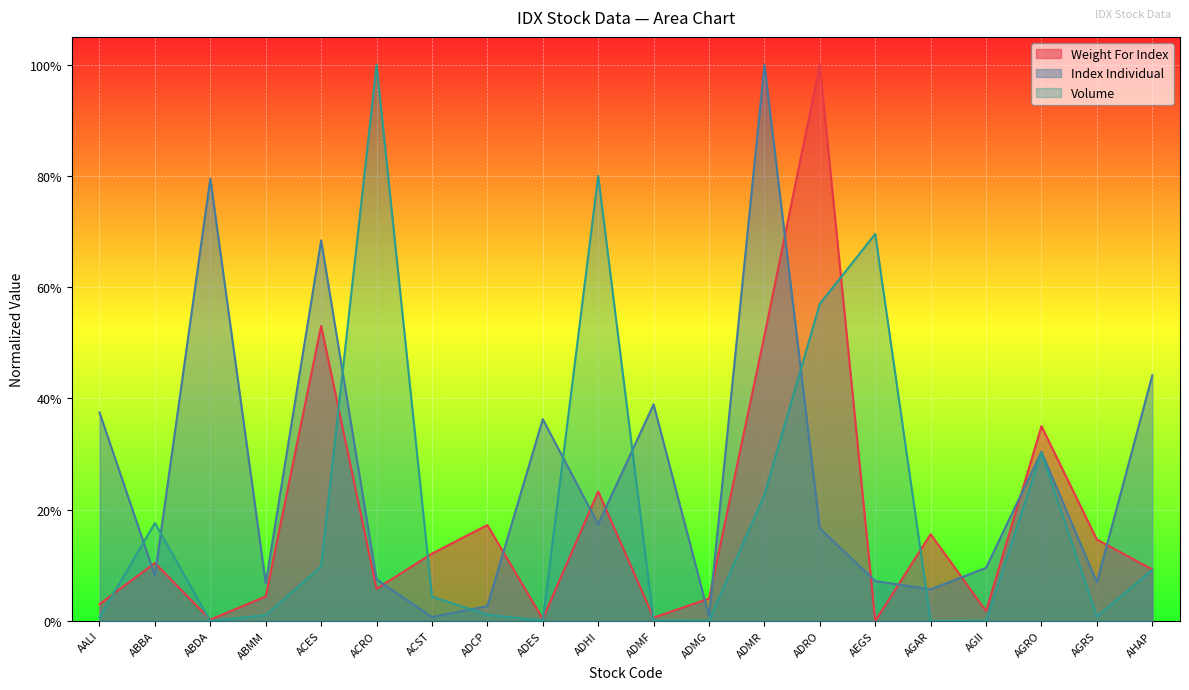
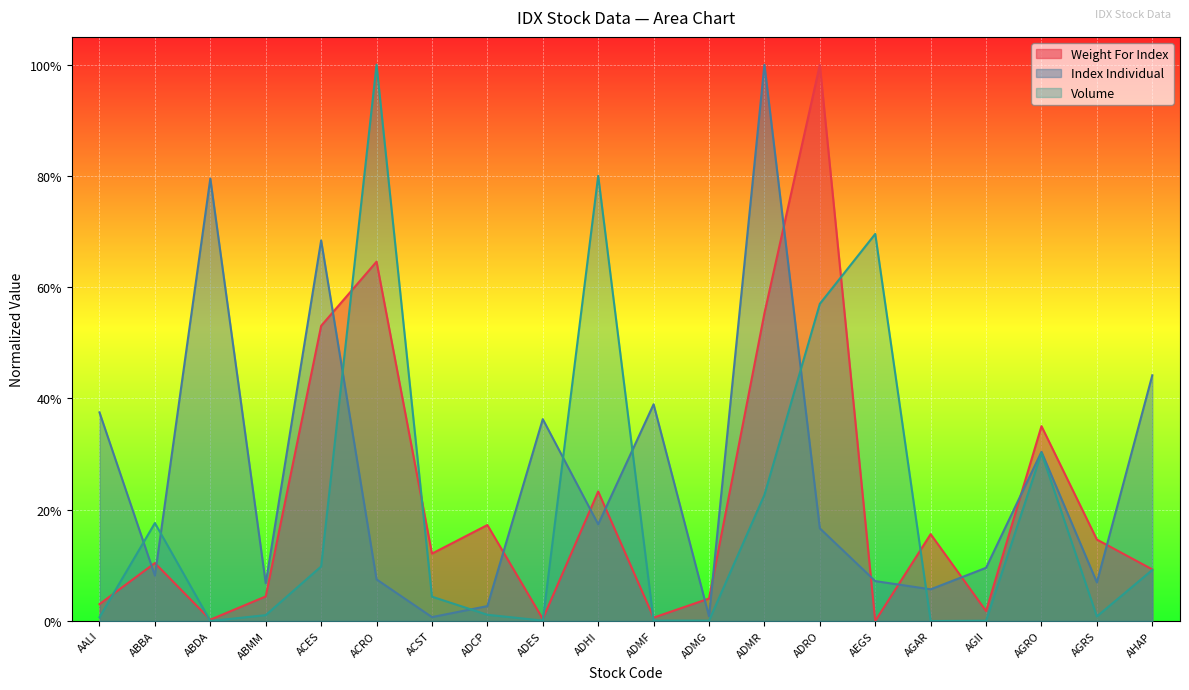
  {
    "Weight For Index": {
      "AALI": "3%",
      "ABBA": "10%",
      "ABMM": "4%",
      "ACES": "53%",
-     "ACRO": "6%",
+     "ACRO": "65%",
      "ACST": "12%",
      "ADCP": "17%",
      "ADHI": "23%",
      "ADMF": "1%",
      "ADMG": "4%",
-     "ADMR": "51%",
+     "ADMR": "55%",
      "ADRO": "100%",
      "AEGS": "0%",
      "AGAR": "16%",
      "AGII": "2%",
      "AGRO": "35%",
      "AGRS": "15%"
    }
  }
